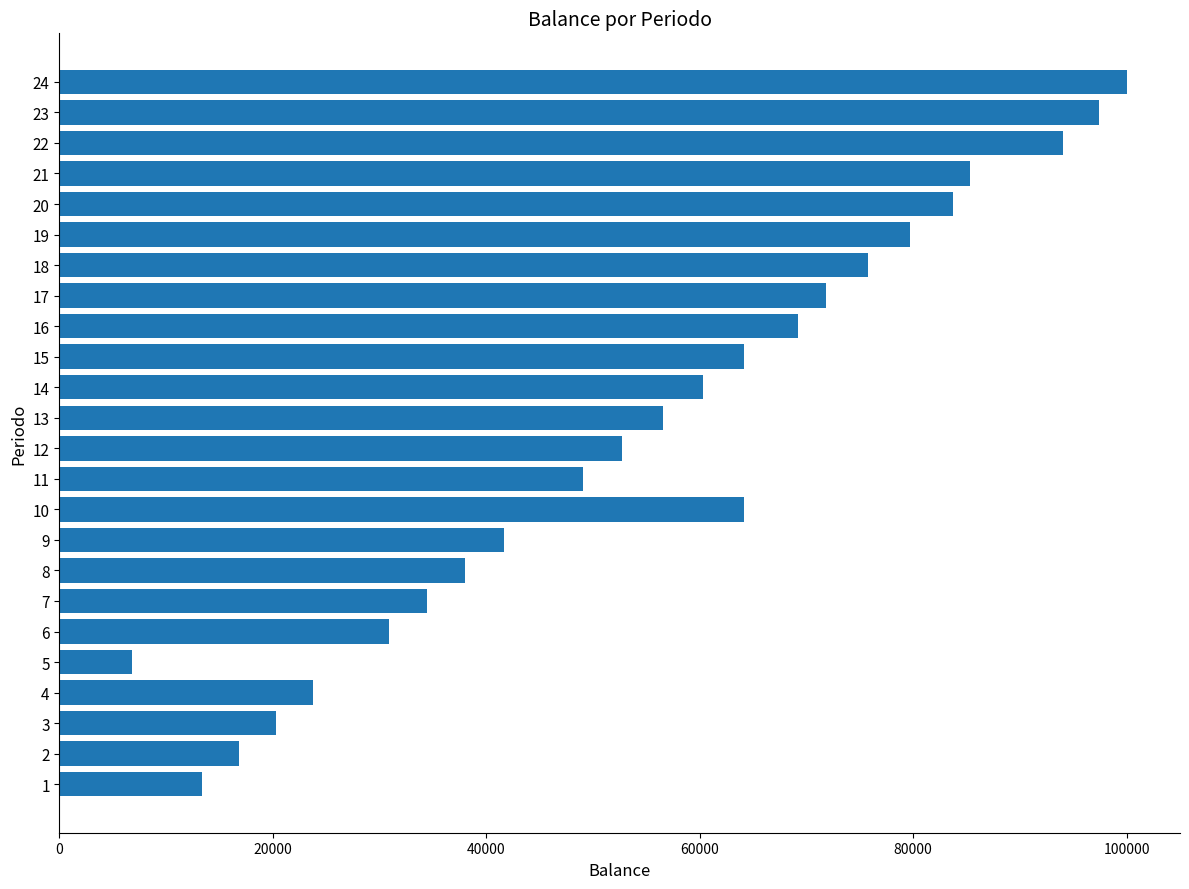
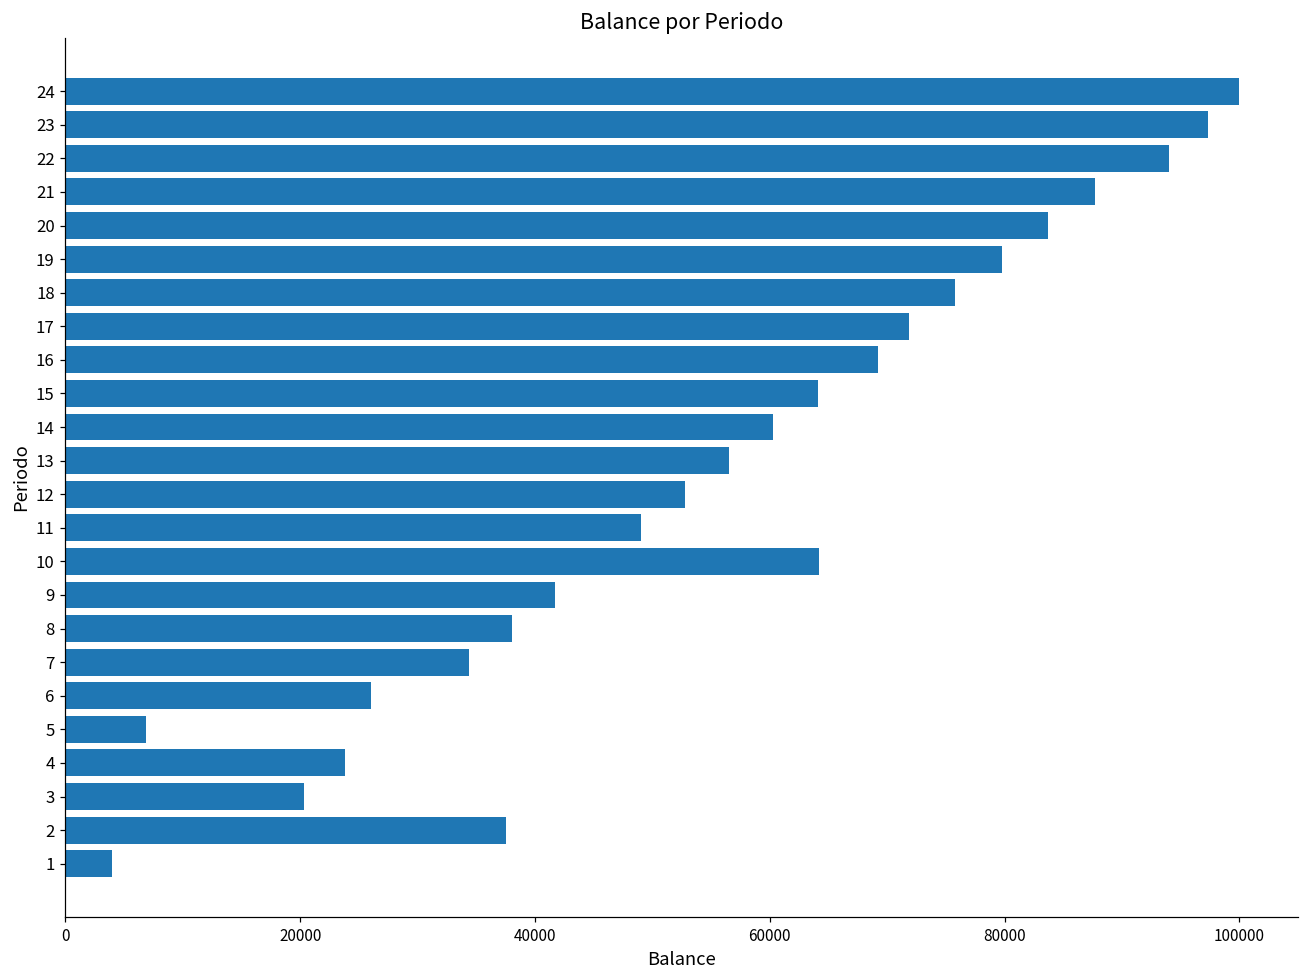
  {
    "24": 100000,
    "23": 97400,
    "22": 94000,
-   "21": 85300,
+   "21": 87700,
    "20": 83700,
    "19": 79700,
    "18": 75800,
    "17": 71900,
    "16": 69200,
    "15": 64100,
    "14": 60300,
    "13": 56500,
    "12": 52800,
    "11": 49000,
    "10": 64200,
    "9": 41700,
    "8": 38000,
    "7": 34400,
-   "6": 30800,
+   "6": 26000,
    "5": 6800,
    "4": 23800,
    "3": 20300,
-   "2": 16800,
-   "1": 13400
+   "2": 37500,
+   "1": 4000
  }
